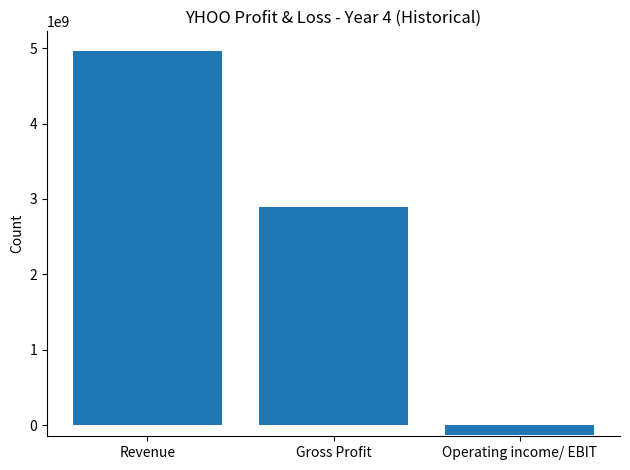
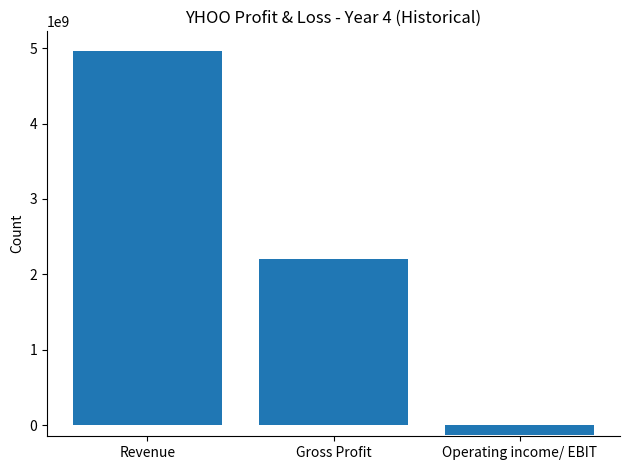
  {
    "Revenue": 5000000000,
-   "Gross Profit": 2900000000,
+   "Gross Profit": 2200000000,
    "Operating income/ EBIT": -100000000
  }
